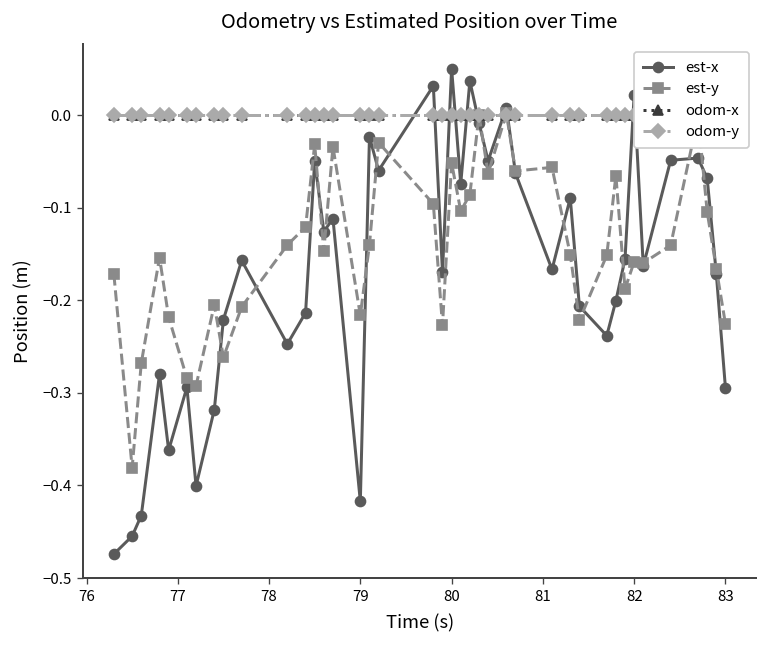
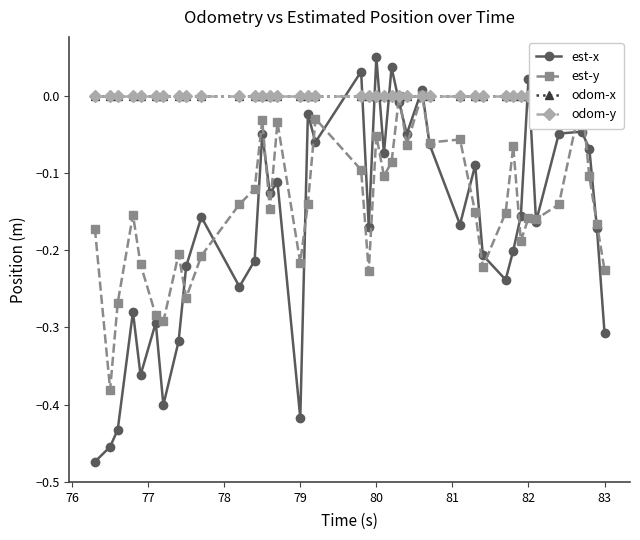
  {
    "est-x": {
      "79": -0.42,
      "80": 0.05,
      "82": 0.02,
-     "83": -0.29
+     "83": -0.31
    }
  }
